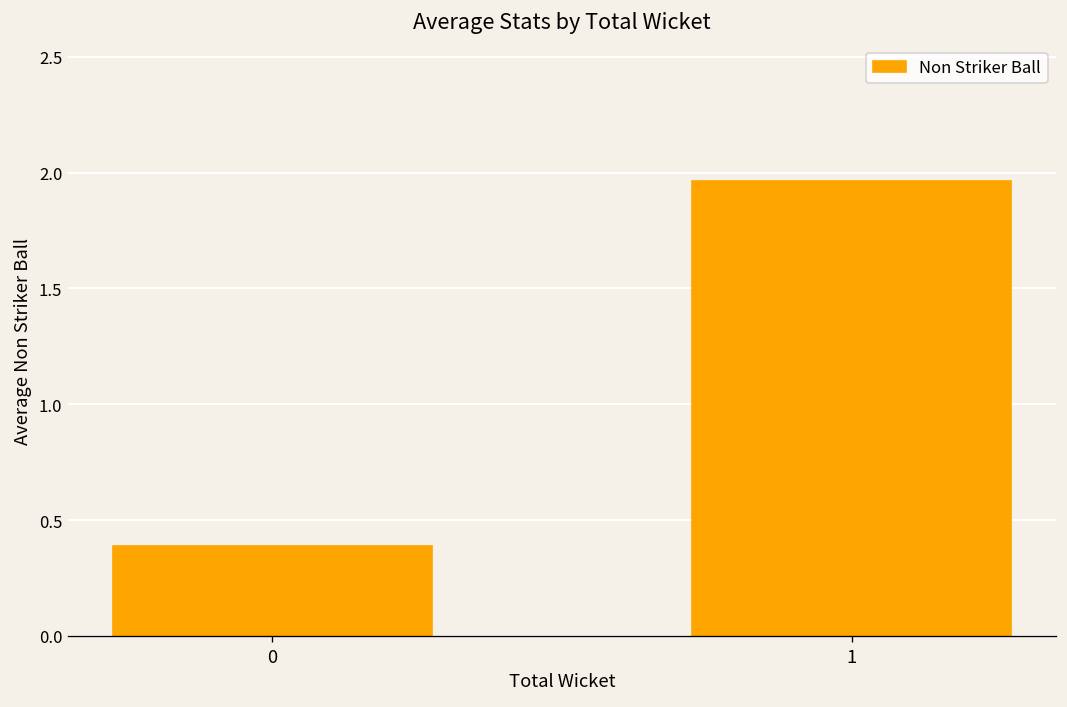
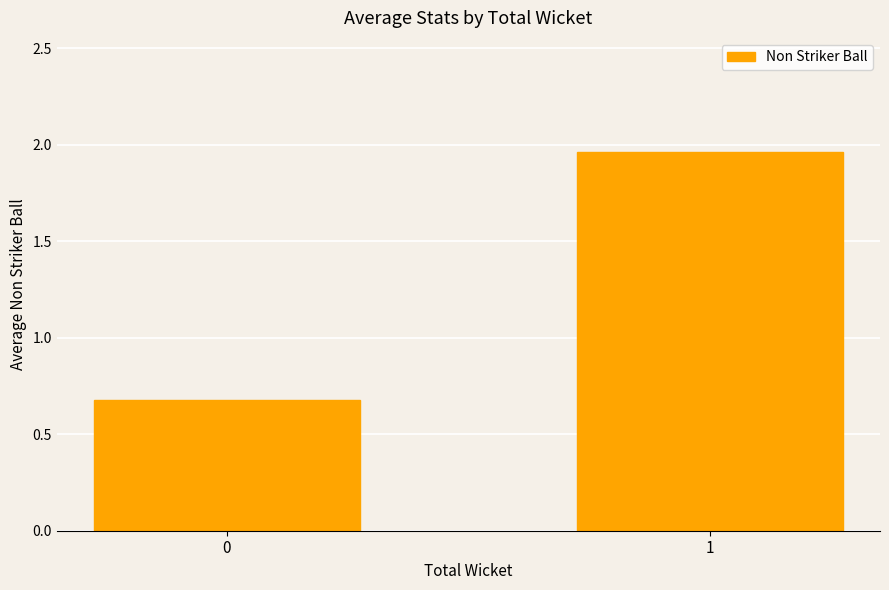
  {
-   "0": 0.39,
+   "0": 0.68,
    "1": 1.96
  }
